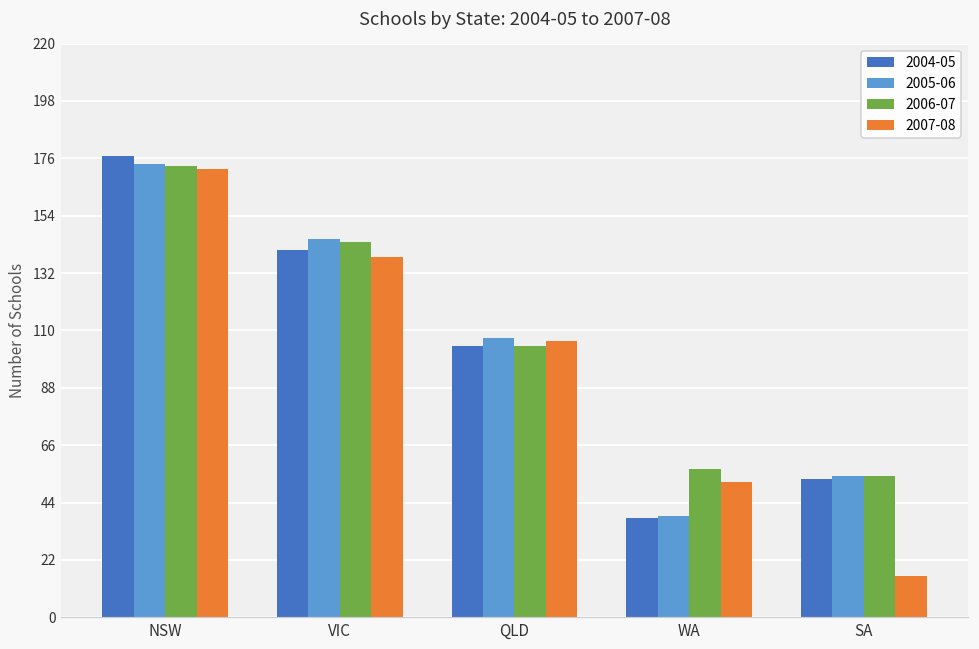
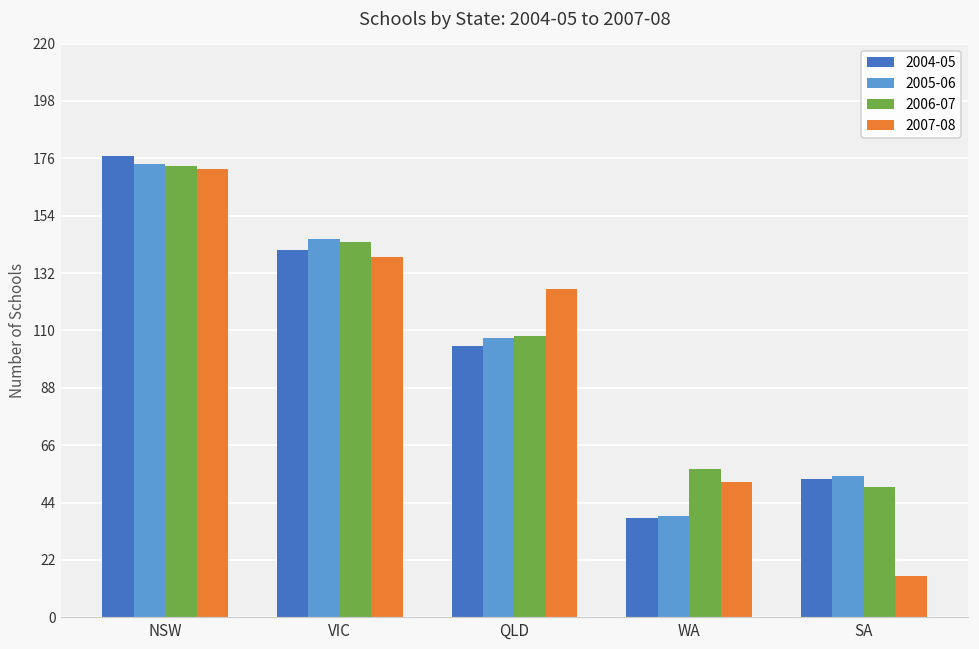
  {
    "2006-07": {
      "NSW": 173,
      "VIC": 144,
-     "QLD": 104,
+     "QLD": 108,
      "WA": 57,
-     "SA": 54
+     "SA": 50
    },
    "2007-08": {
      "NSW": 172,
      "VIC": 138,
-     "QLD": 106,
+     "QLD": 126,
      "WA": 52,
      "SA": 16
    }
  }
